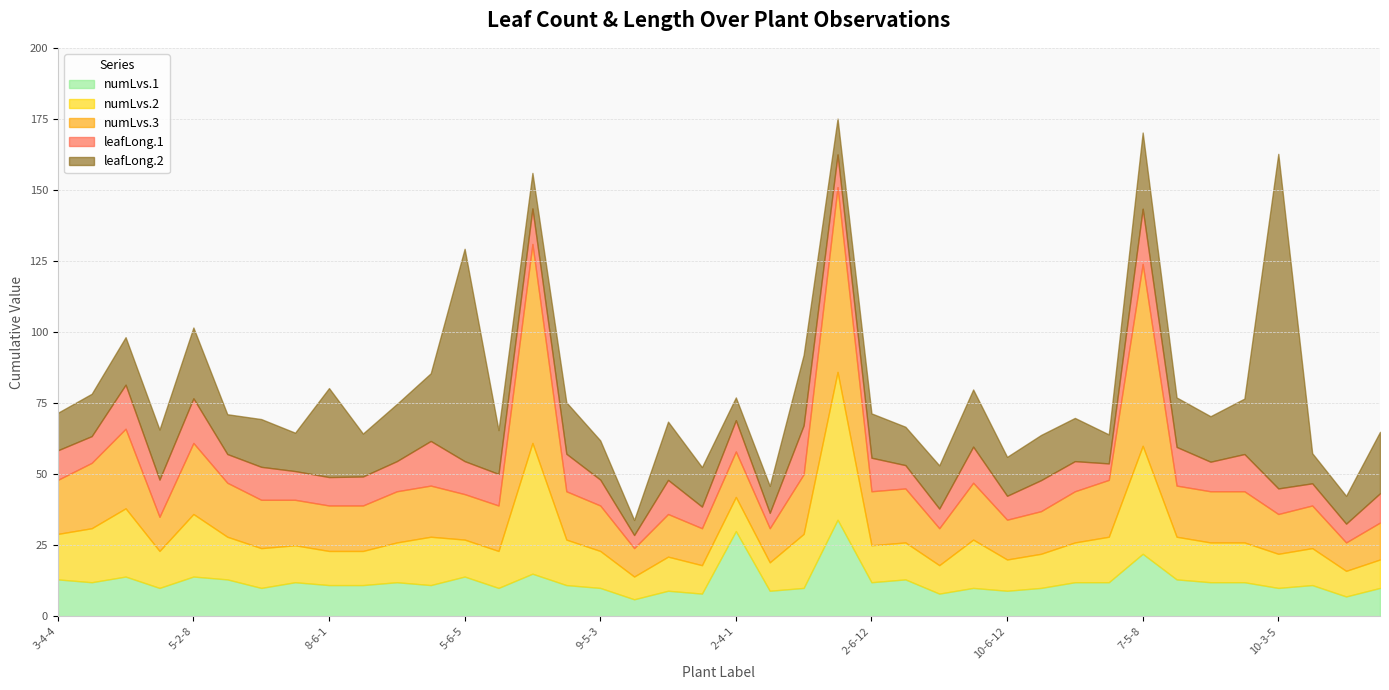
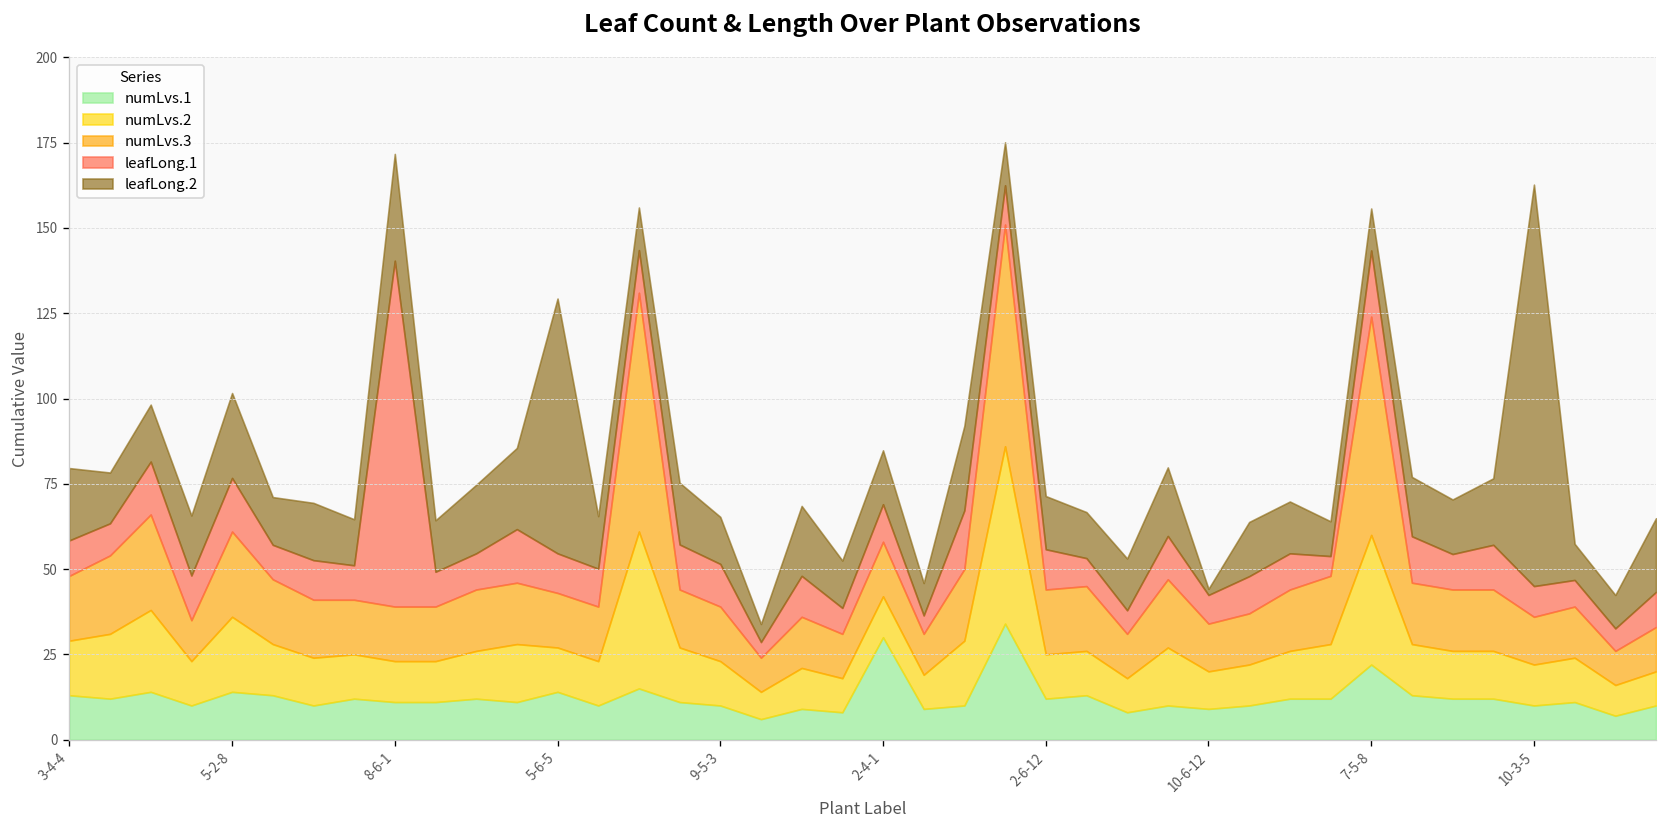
  {
    "numLvs.1": {
      "3-4-4": 13,
      "5-2-8": 14,
      "8-6-1": 11,
      "5-6-5": 14,
      "9-5-3": 10,
      "2-4-1": 30,
      "2-6-12": 12,
      "10-6-12": 9,
      "7-5-8": 22,
      "10-3-5": 10
    },
    "leafLong.1": {
      "3-4-4": 10,
      "5-2-8": 16,
-     "8-6-1": 10,
+     "8-6-1": 101,
      "5-6-5": 12,
-     "9-5-3": 9,
+     "9-5-3": 13,
      "2-4-1": 11,
      "2-6-12": 12,
      "10-6-12": 8,
      "7-5-8": 19,
      "10-3-5": 9
    },
    "leafLong.2": {
-     "3-4-4": 13,
+     "3-4-4": 21,
      "5-2-8": 25,
      "8-6-1": 31,
      "5-6-5": 75,
      "9-5-3": 14,
-     "2-4-1": 8,
+     "2-4-1": 16,
      "2-6-12": 16,
-     "10-6-12": 14,
-     "7-5-8": 27,
+     "10-6-12": 2,
+     "7-5-8": 12,
      "10-3-5": 118
    }
  }
